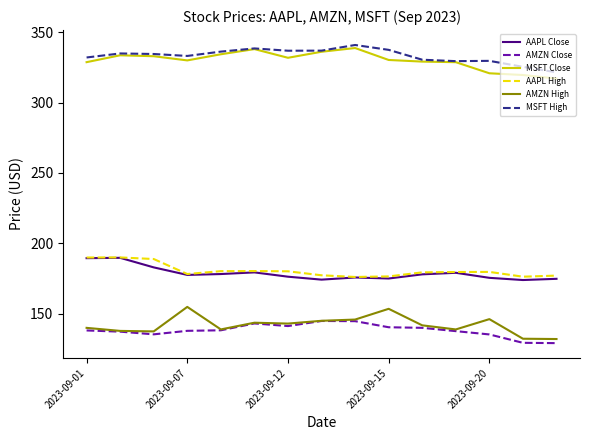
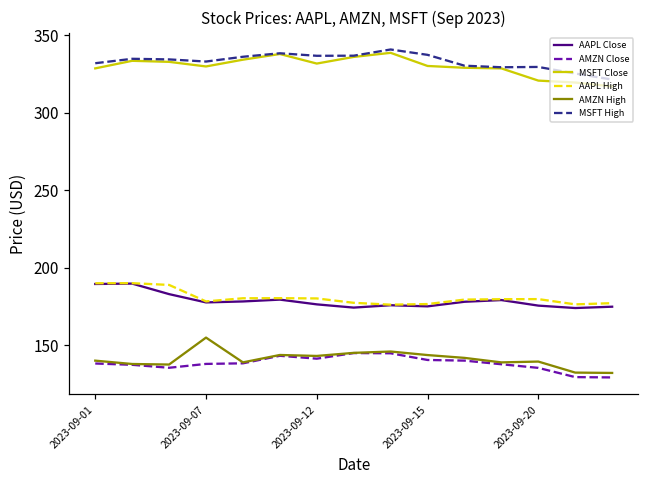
  {
    "AMZN High": {
      "2023-09-01": 140,
      "2023-09-07": 155,
-     "2023-09-15": 153,
-     "2023-09-20": 146
+     "2023-09-15": 144,
+     "2023-09-20": 139
    }
  }
